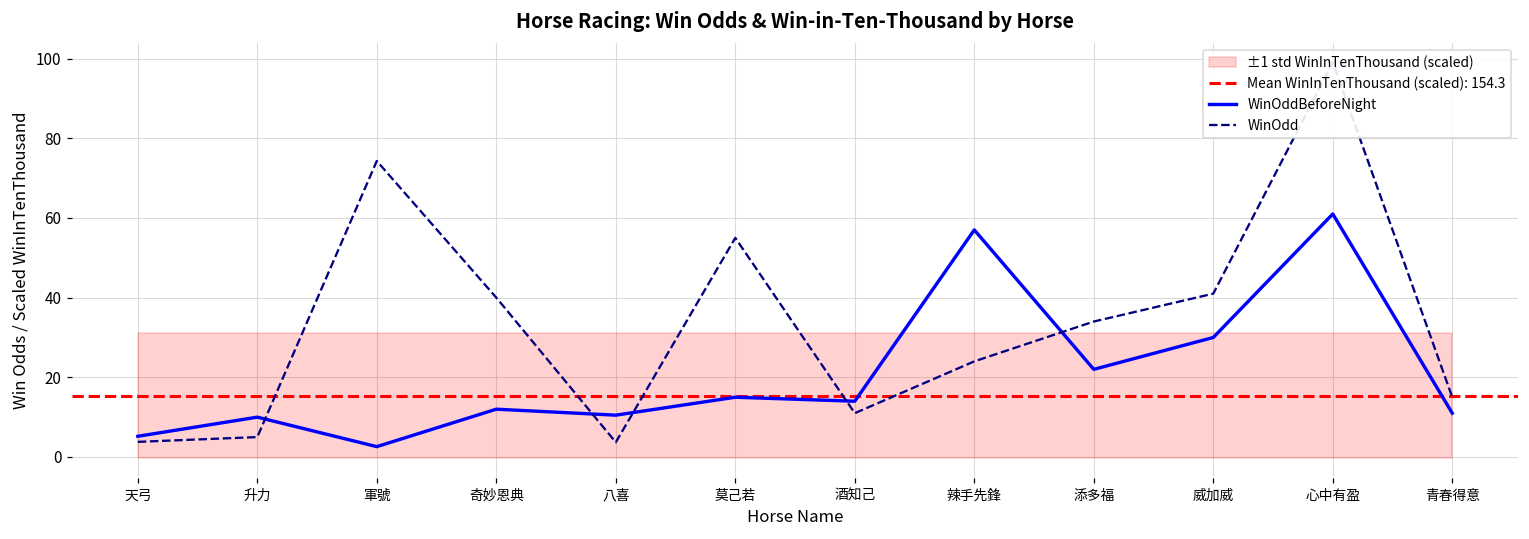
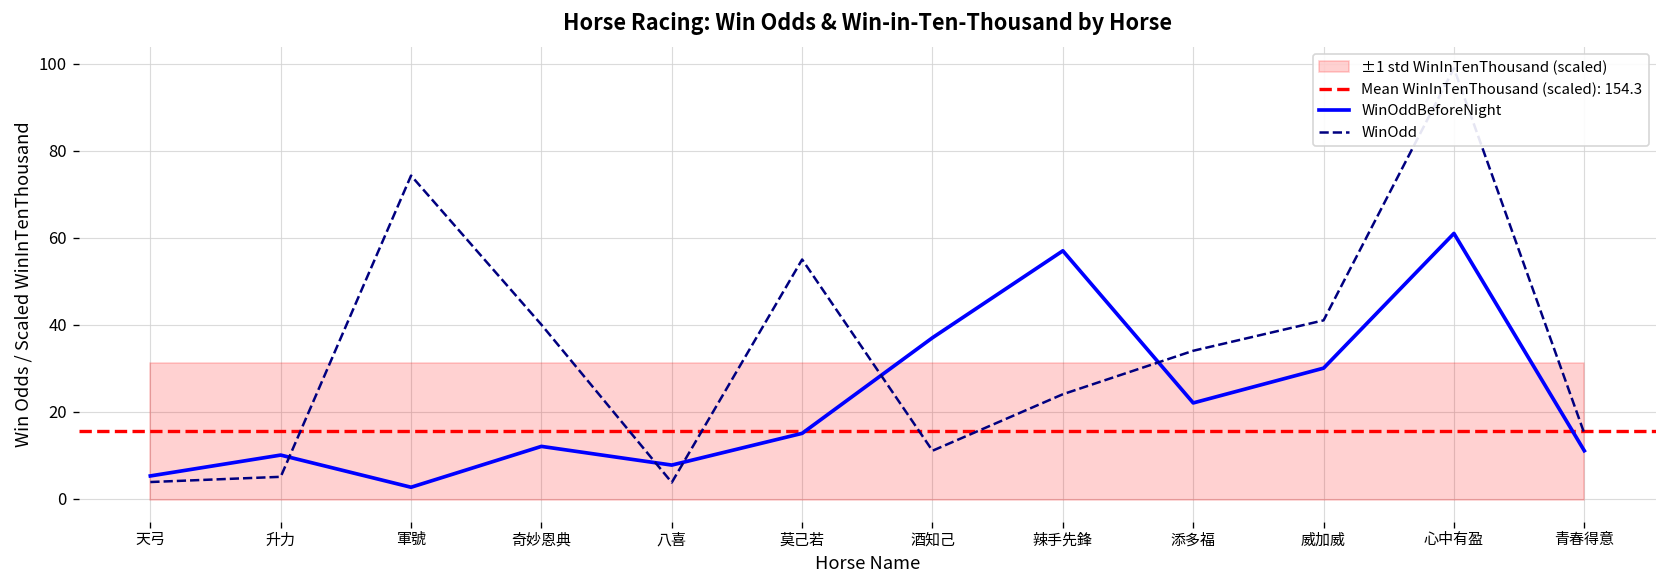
  {
    "±1 std WinInTenThousand (scaled)": {
      "天弓": 31,
      "升力": 31,
      "軍號": 31,
      "奇妙恩典": 31,
      "八喜": 31,
      "莫己若": 31,
      "酒知己": 31,
      "辣手先鋒": 31,
      "添多福": 31,
      "威加威": 31,
      "心中有盈": 31,
      "青春得意": 31
    },
    "WinOddBeforeNight": {
      "天弓": 5,
      "升力": 10,
      "軍號": 3,
      "奇妙恩典": 12,
-     "八喜": 11,
+     "八喜": 8,
      "莫己若": 15,
-     "酒知己": 14,
+     "酒知己": 37,
      "辣手先鋒": 57,
      "添多福": 22,
      "威加威": 30,
      "心中有盈": 61,
      "青春得意": 11
    },
    "WinOdd": {
      "天弓": 4,
      "升力": 5,
      "軍號": 74,
      "奇妙恩典": 40,
      "八喜": 4,
      "莫己若": 55,
      "酒知己": 11,
      "辣手先鋒": 24,
      "添多福": 34,
      "威加威": 41,
      "青春得意": 15
    }
  }
